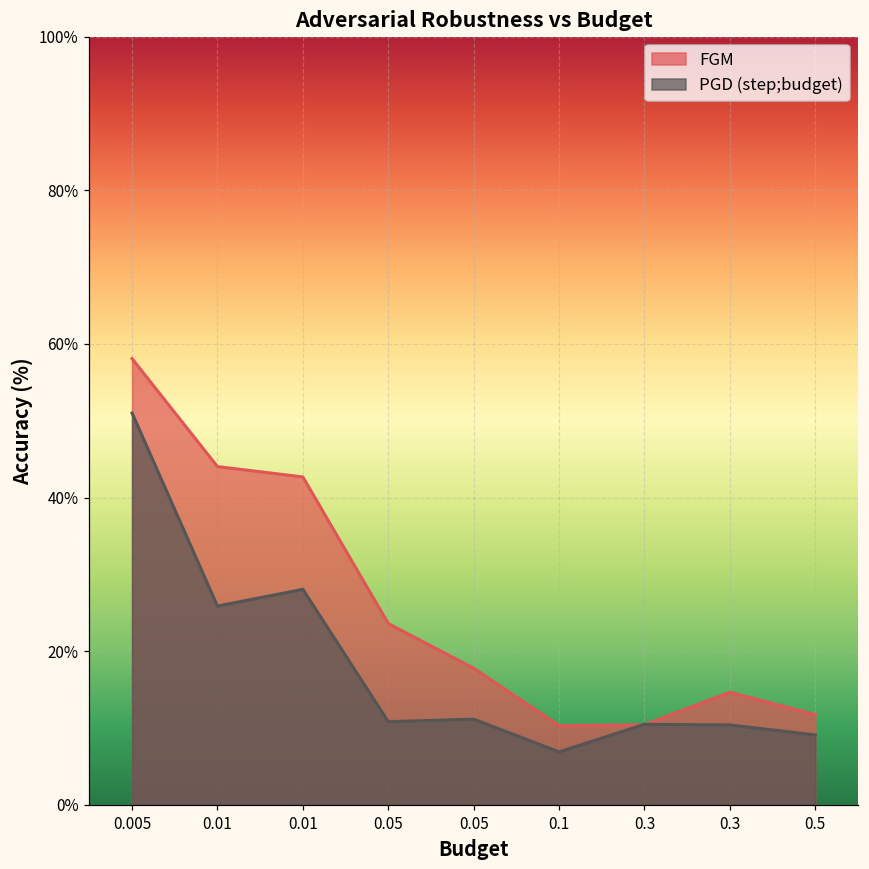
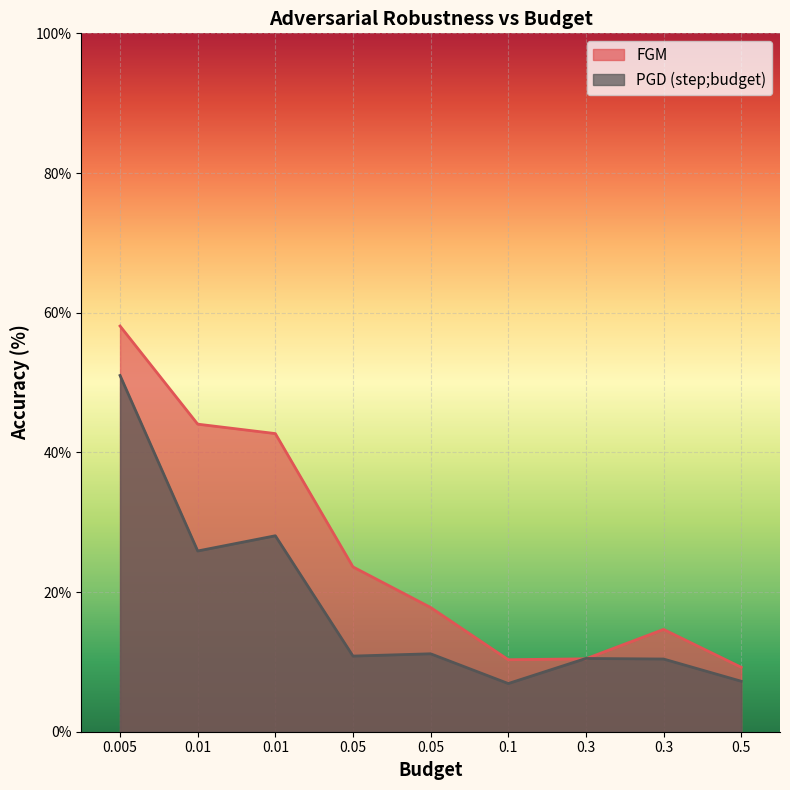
  {
    "FGM": {
      "0.005": "58%",
      "0.1": "10%",
-     "0.5": "12%"
+     "0.5": "9%"
    },
    "PGD (step;budget)": {
      "0.005": "51%",
      "0.1": "7%",
-     "0.5": "9%"
+     "0.5": "7%"
    }
  }
